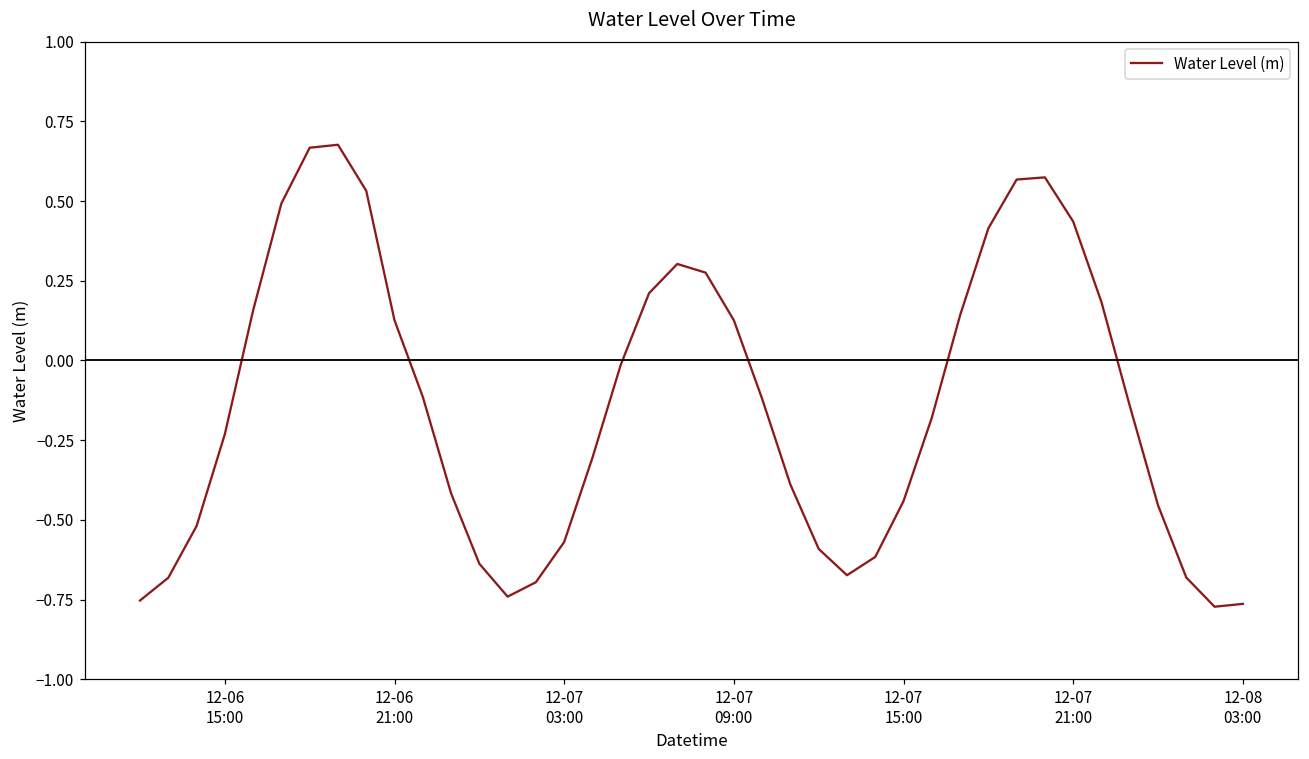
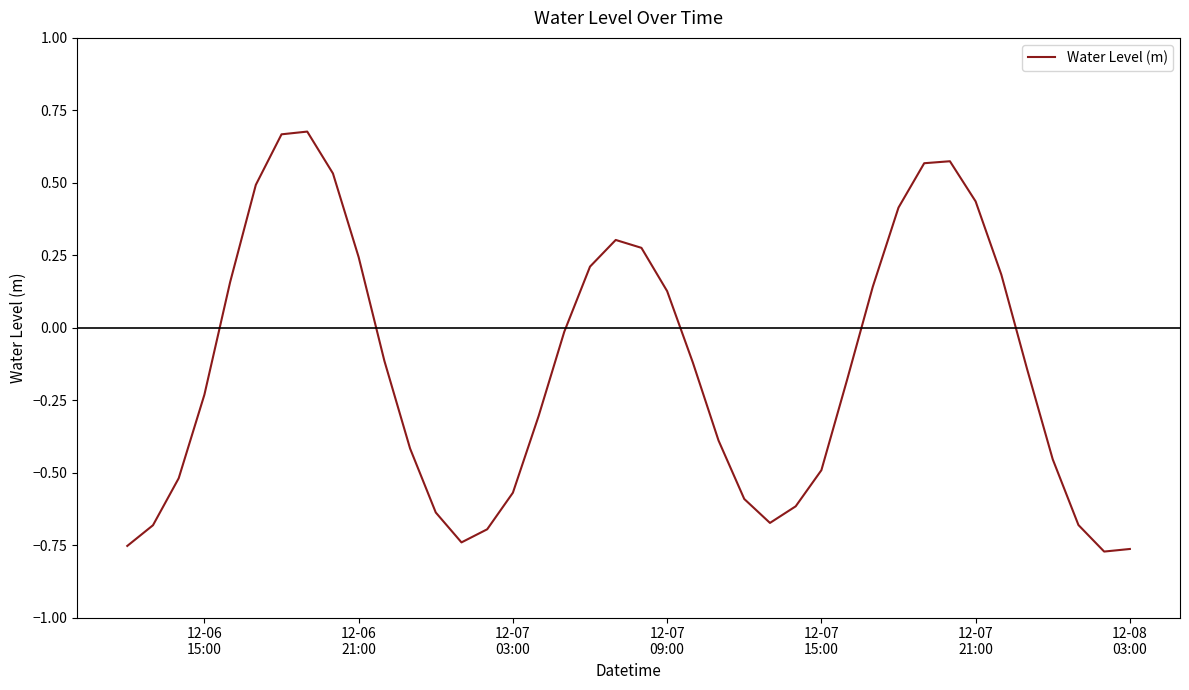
  {
    "12-06 15:00": -0.23,
-   "12-06 21:00": 0.13,
+   "12-06 21:00": 0.24,
    "12-07 03:00": -0.57,
    "12-07 09:00": 0.13,
-   "12-07 15:00": -0.44,
+   "12-07 15:00": -0.49,
    "12-07 21:00": 0.44,
    "12-08 03:00": -0.76
  }
